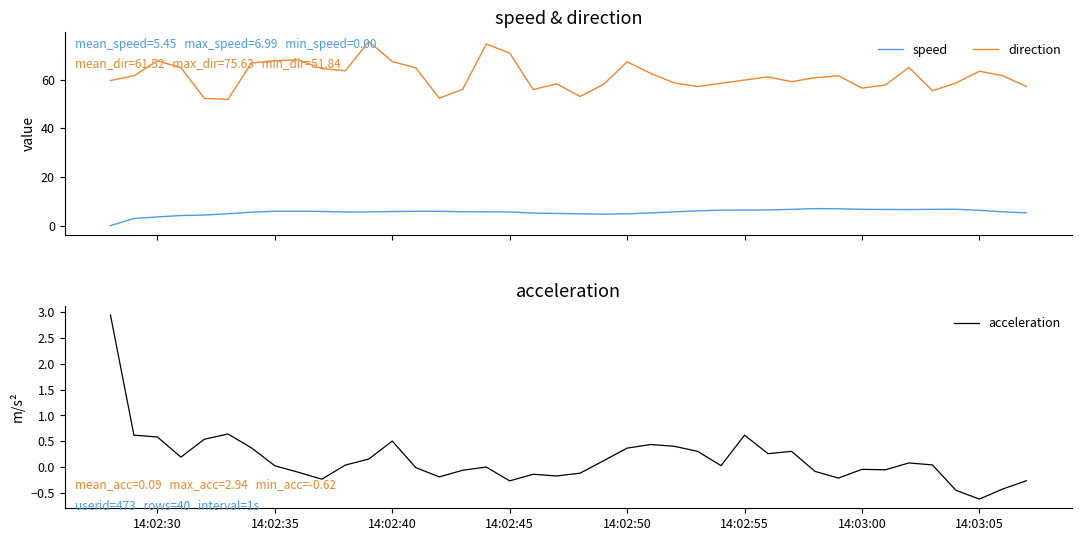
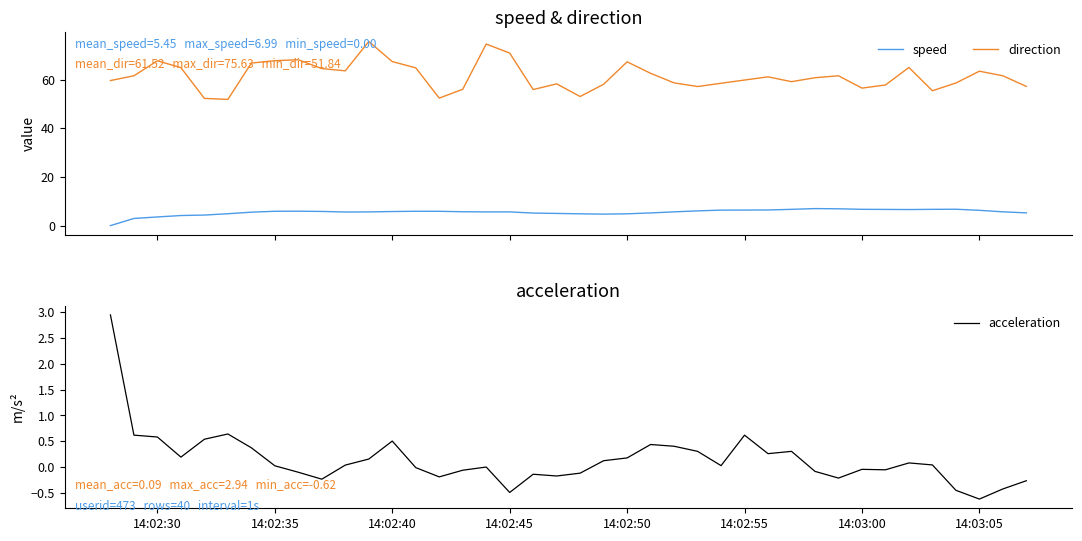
  {
    "acceleration": {
      "14:02:30": 0.6,
      "14:02:35": 0.0,
      "14:02:40": 0.5,
-     "14:02:45": -0.3,
-     "14:02:50": 0.4,
+     "14:02:45": -0.5,
+     "14:02:50": 0.2,
      "14:02:55": 0.6,
      "14:03:00": 0.0,
      "14:03:05": -0.6
    }
  }
